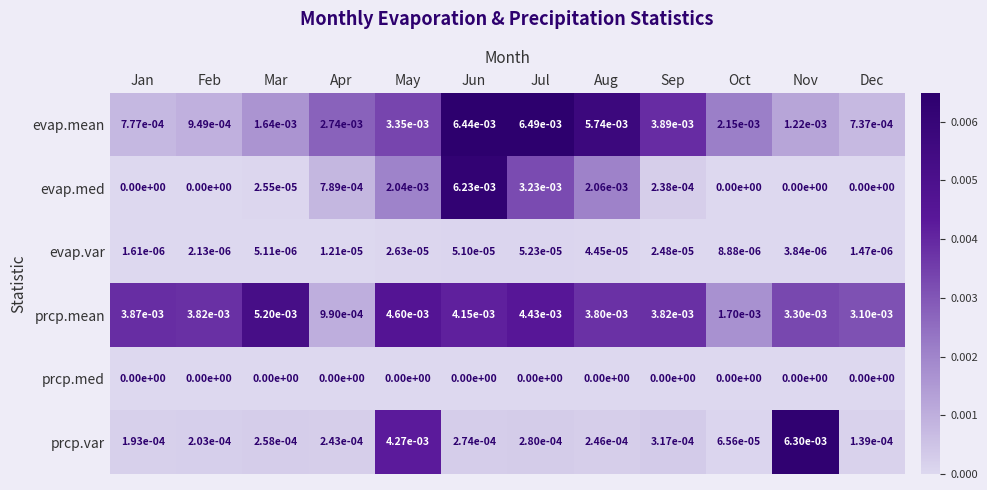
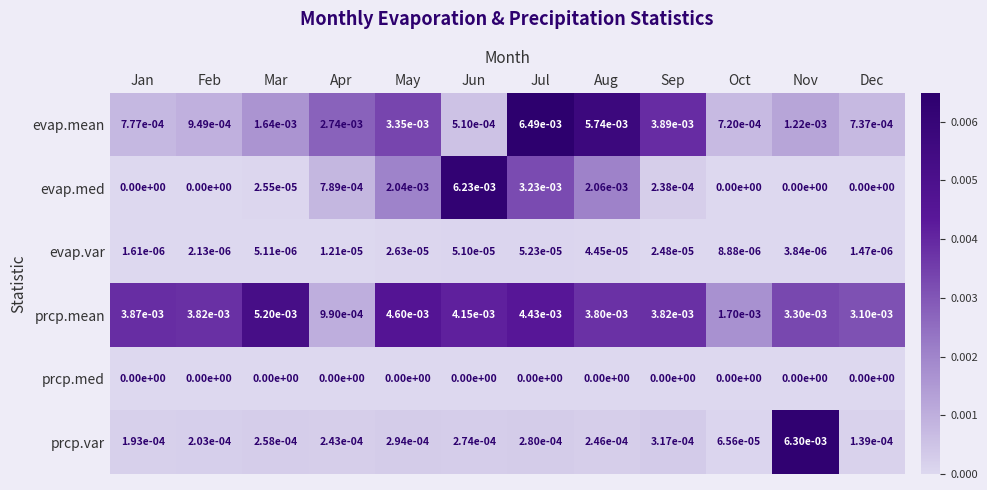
  {
    "evap.mean": {
      "Jan": "7.77e-04",
      "Feb": "9.49e-04",
      "Mar": "1.64e-03",
      "Apr": "2.74e-03",
      "May": "3.35e-03",
-     "Jun": "6.44e-03",
+     "Jun": "5.10e-04",
      "Jul": "6.49e-03",
      "Aug": "5.74e-03",
      "Sep": "3.89e-03",
-     "Oct": "2.15e-03",
+     "Oct": "7.20e-04",
      "Nov": "1.22e-03",
      "Dec": "7.37e-04"
    },
    "evap.med": {
      "Jan": "0.00e+00",
      "Feb": "0.00e+00",
      "Mar": "2.55e-05",
      "Apr": "7.89e-04",
      "May": "2.04e-03",
      "Jun": "6.23e-03",
      "Jul": "3.23e-03",
      "Aug": "2.06e-03",
      "Sep": "2.38e-04",
      "Oct": "0.00e+00",
      "Nov": "0.00e+00",
      "Dec": "0.00e+00"
    },
    "evap.var": {
      "Jan": "1.61e-06",
      "Feb": "2.13e-06",
      "Mar": "5.11e-06",
      "Apr": "1.21e-05",
      "May": "2.63e-05",
      "Jun": "5.10e-05",
      "Jul": "5.23e-05",
      "Aug": "4.45e-05",
      "Sep": "2.48e-05",
      "Oct": "8.88e-06",
      "Nov": "3.84e-06",
      "Dec": "1.47e-06"
    },
    "prcp.mean": {
      "Jan": "3.87e-03",
      "Feb": "3.82e-03",
      "Mar": "5.20e-03",
      "Apr": "9.90e-04",
      "May": "4.60e-03",
      "Jun": "4.15e-03",
      "Jul": "4.43e-03",
      "Aug": "3.80e-03",
      "Sep": "3.82e-03",
      "Oct": "1.70e-03",
      "Nov": "3.30e-03",
      "Dec": "3.10e-03"
    },
    "prcp.med": {
      "Jan": "0.00e+00",
      "Feb": "0.00e+00",
      "Mar": "0.00e+00",
      "Apr": "0.00e+00",
      "May": "0.00e+00",
      "Jun": "0.00e+00",
      "Jul": "0.00e+00",
      "Aug": "0.00e+00",
      "Sep": "0.00e+00",
      "Oct": "0.00e+00",
      "Nov": "0.00e+00",
      "Dec": "0.00e+00"
    },
    "prcp.var": {
      "Jan": "1.93e-04",
      "Feb": "2.03e-04",
      "Mar": "2.58e-04",
      "Apr": "2.43e-04",
-     "May": "4.27e-03",
+     "May": "2.94e-04",
      "Jun": "2.74e-04",
      "Jul": "2.80e-04",
      "Aug": "2.46e-04",
      "Sep": "3.17e-04",
      "Oct": "6.56e-05",
      "Nov": "6.30e-03",
      "Dec": "1.39e-04"
    }
  }
